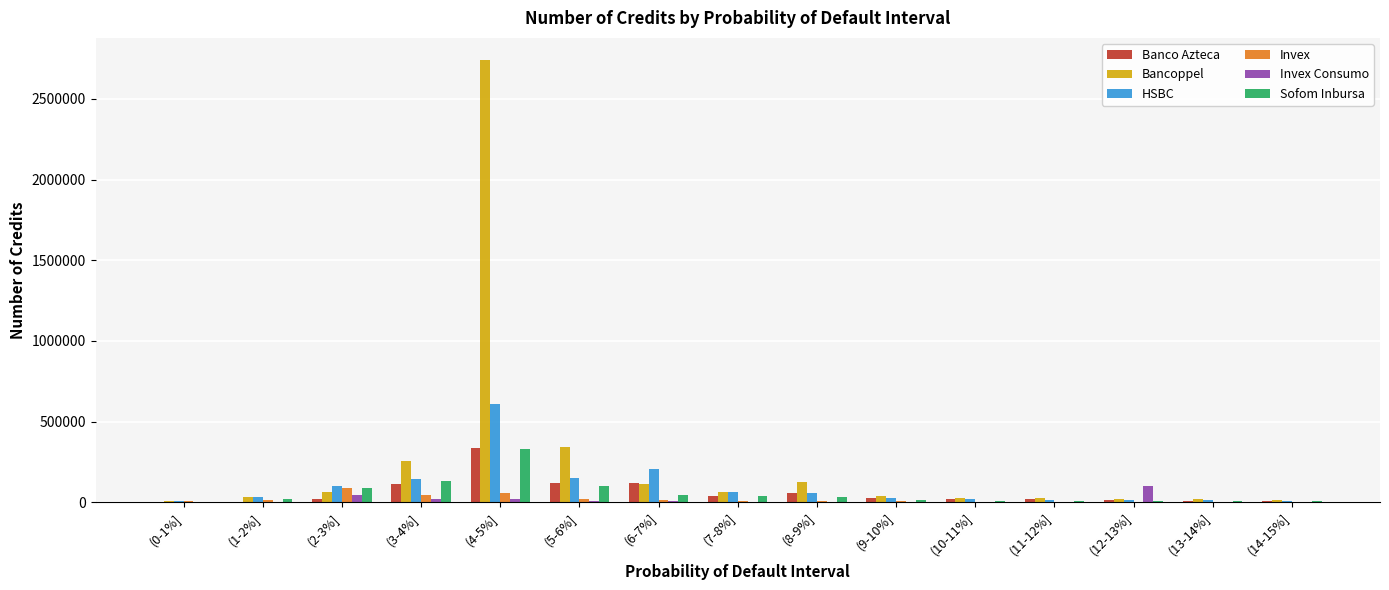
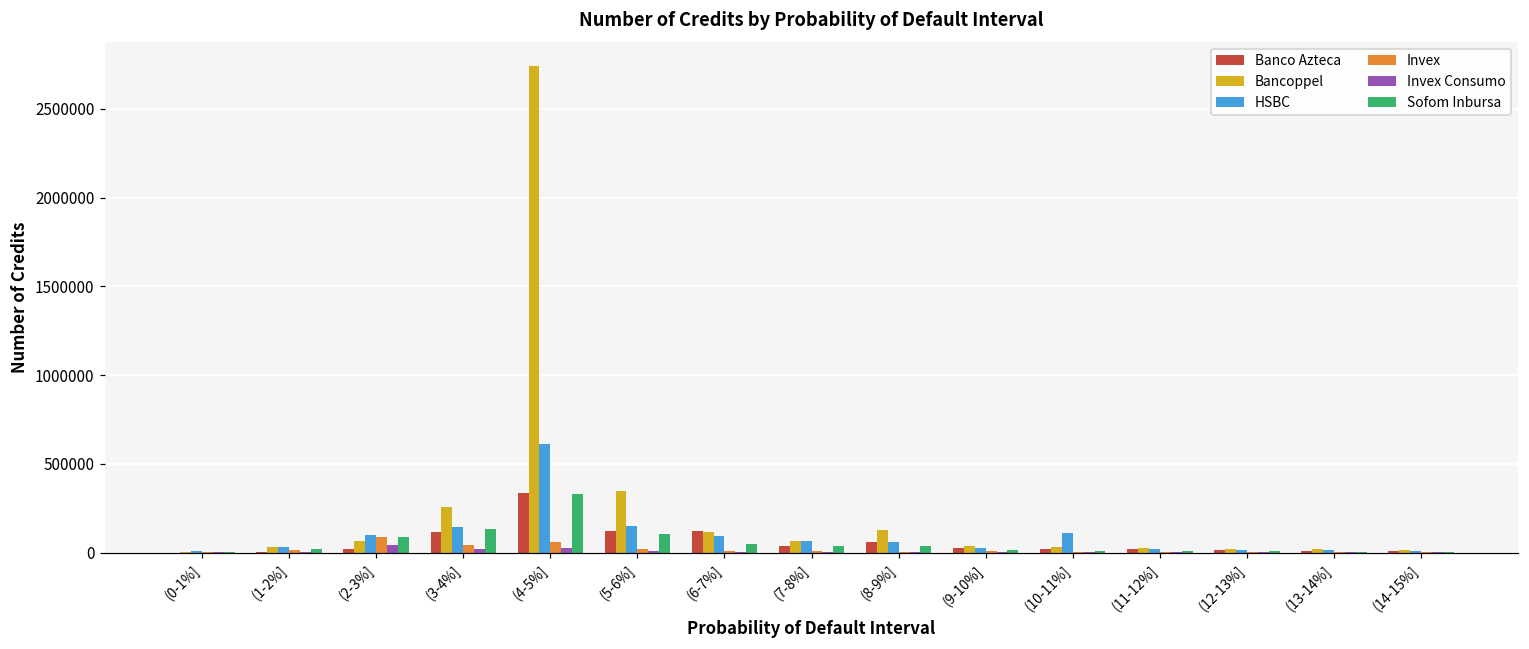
  {
    "Banco Azteca": {
      "(2-3%]": 20000,
      "(3-4%]": 120000,
      "(4-5%]": 340000,
      "(5-6%]": 120000,
      "(6-7%]": 120000,
      "(7-8%]": 40000,
      "(8-9%]": 60000,
      "(9-10%]": 30000,
      "(10-11%]": 20000,
      "(11-12%]": 20000
    },
    "HSBC": {
      "(1-2%]": 30000,
      "(2-3%]": 100000,
      "(3-4%]": 140000,
      "(4-5%]": 610000,
      "(5-6%]": 150000,
-     "(6-7%]": 210000,
+     "(6-7%]": 90000,
      "(7-8%]": 60000,
      "(8-9%]": 60000,
      "(9-10%]": 30000,
-     "(10-11%]": 20000,
+     "(10-11%]": 110000,
      "(11-12%]": 20000
    },
    "Invex Consumo": {
      "(2-3%]": 50000,
      "(3-4%]": 20000,
      "(4-5%]": 20000,
-     "(12-13%]": 100000
+     "(12-13%]": 0
    },
    "Sofom Inbursa": {
      "(1-2%]": 20000,
      "(2-3%]": 90000,
      "(3-4%]": 130000,
      "(4-5%]": 330000,
      "(5-6%]": 100000,
      "(6-7%]": 50000,
      "(7-8%]": 40000,
      "(8-9%]": 40000
    }
  }
